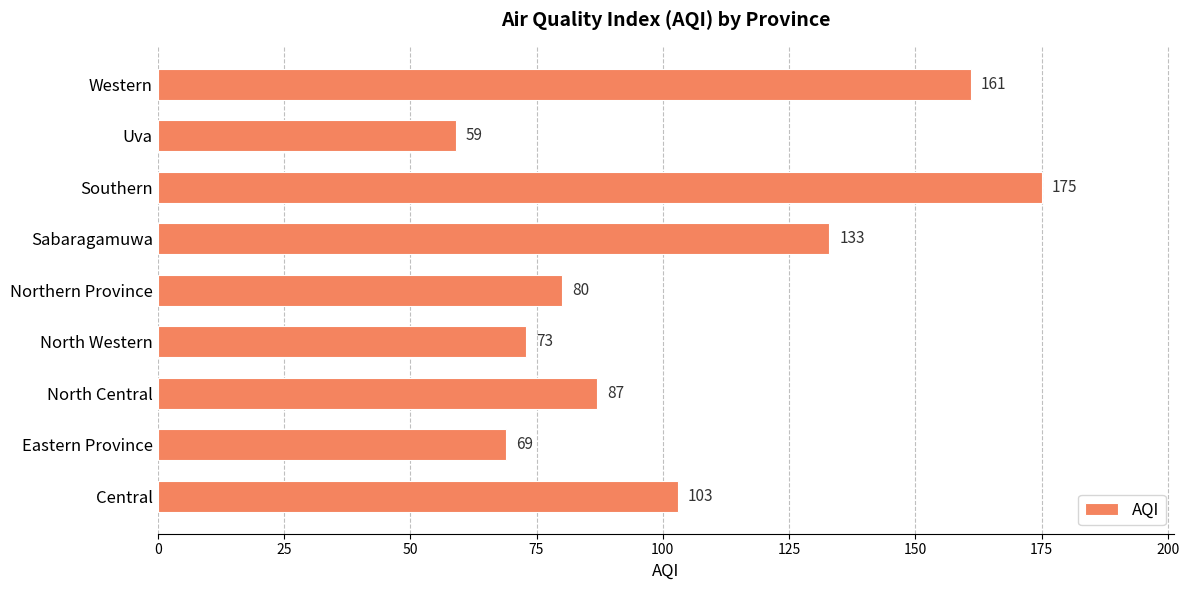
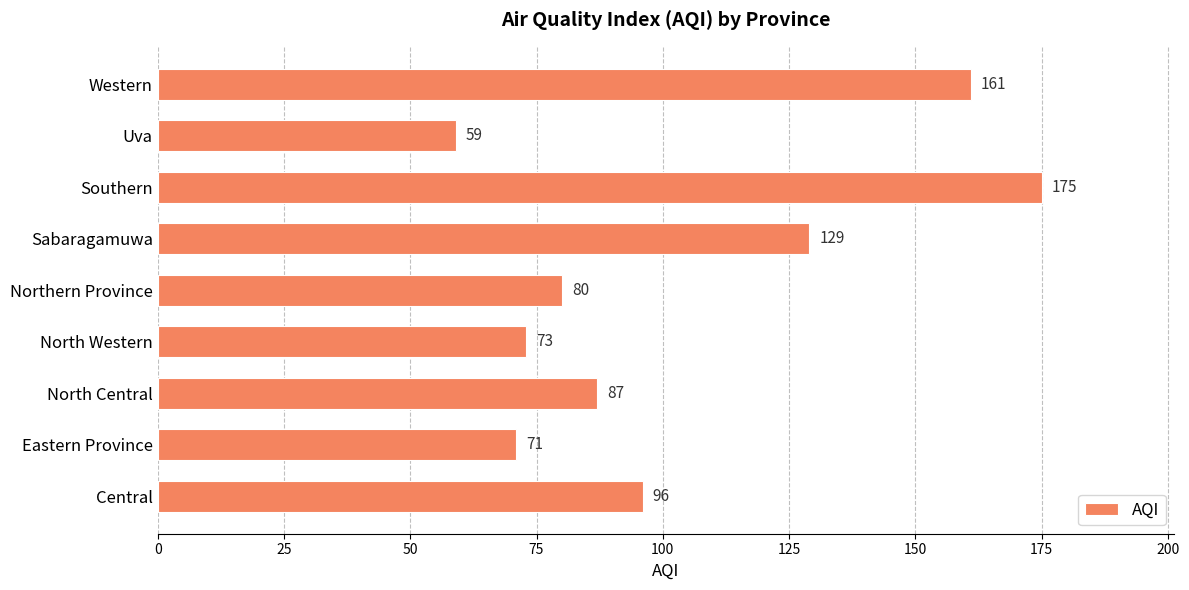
  {
    "Western": 161,
    "Uva": 59,
    "Southern": 175,
-   "Sabaragamuwa": 133,
+   "Sabaragamuwa": 129,
    "Northern Province": 80,
    "North Western": 73,
    "North Central": 87,
-   "Eastern Province": 69,
-   "Central": 103
+   "Eastern Province": 71,
+   "Central": 96
  }
